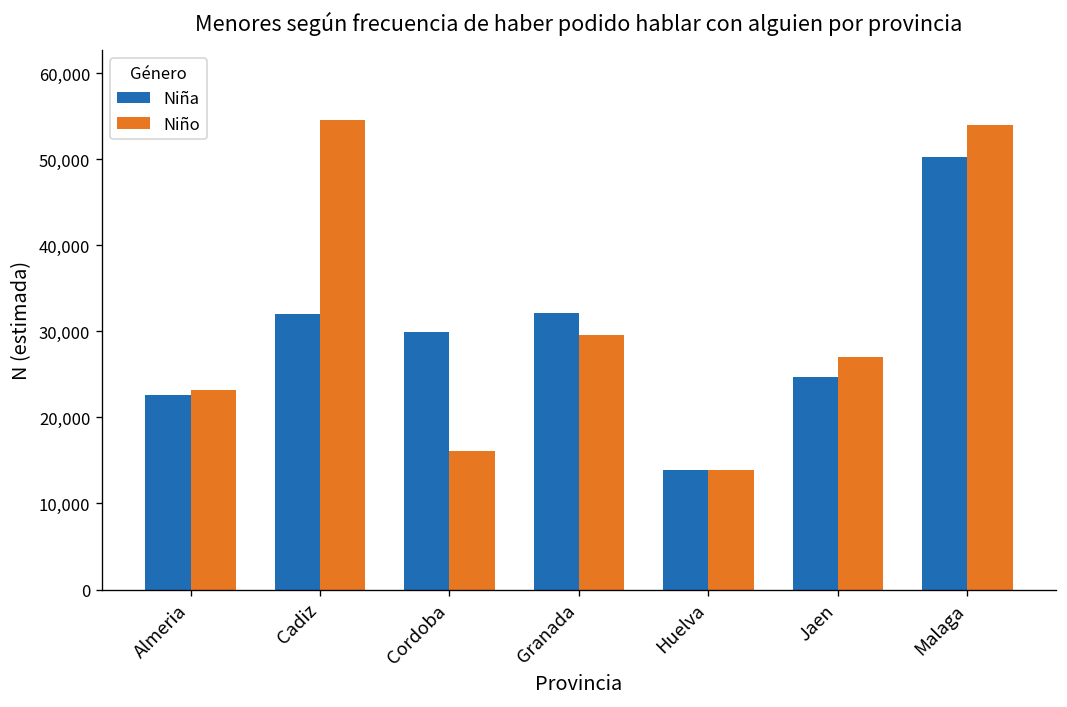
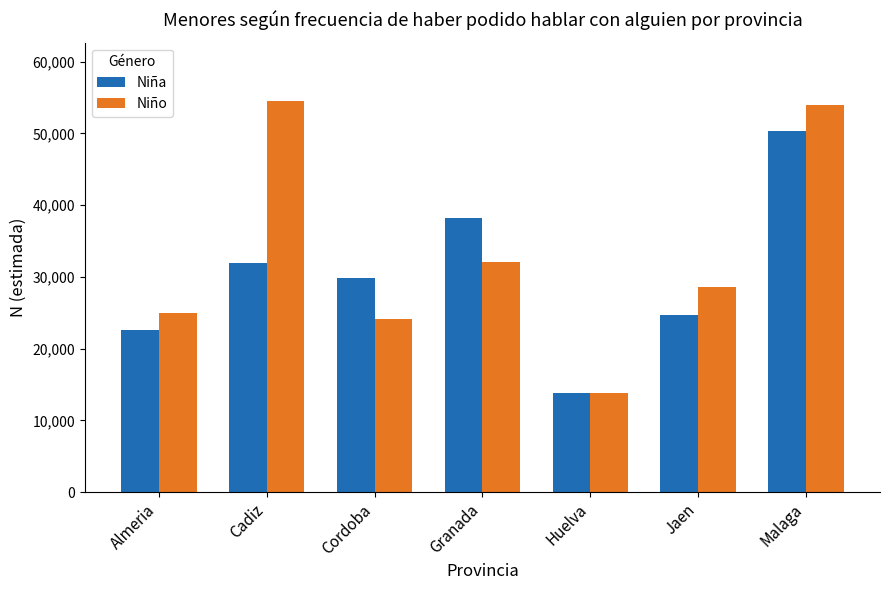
  {
    "Niña": {
      "Almeria": "23,000",
      "Cadiz": "32,000",
      "Cordoba": "30,000",
-     "Granada": "32,000",
+     "Granada": "38,000",
      "Huelva": "14,000",
      "Jaen": "25,000",
      "Malaga": "50,000"
    },
    "Niño": {
-     "Almeria": "23,000",
+     "Almeria": "25,000",
      "Cadiz": "55,000",
-     "Cordoba": "16,000",
-     "Granada": "30,000",
+     "Cordoba": "24,000",
+     "Granada": "32,000",
      "Huelva": "14,000",
-     "Jaen": "27,000",
+     "Jaen": "29,000",
      "Malaga": "54,000"
    }
  }
